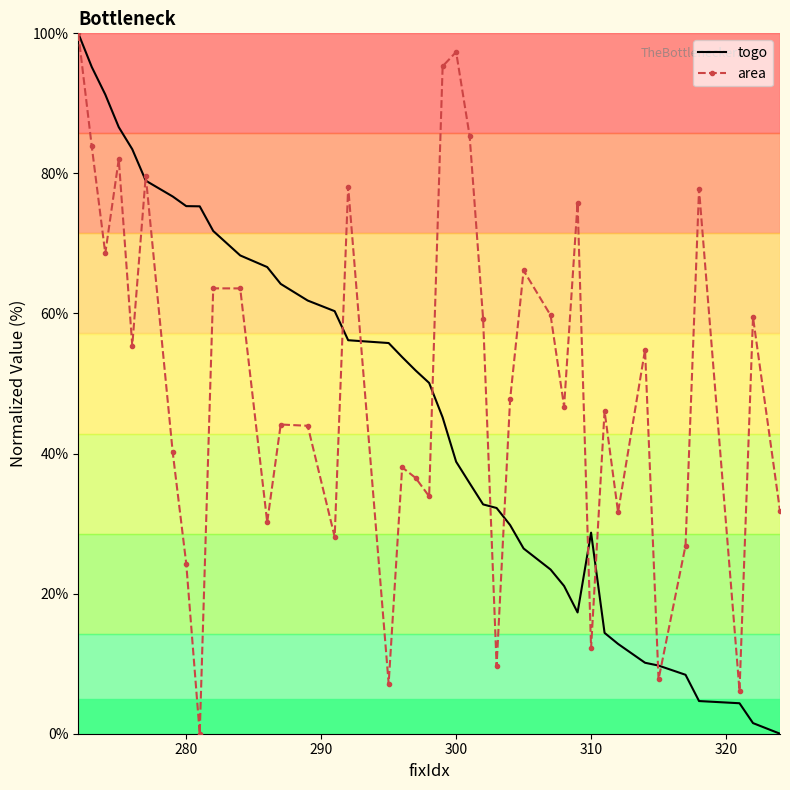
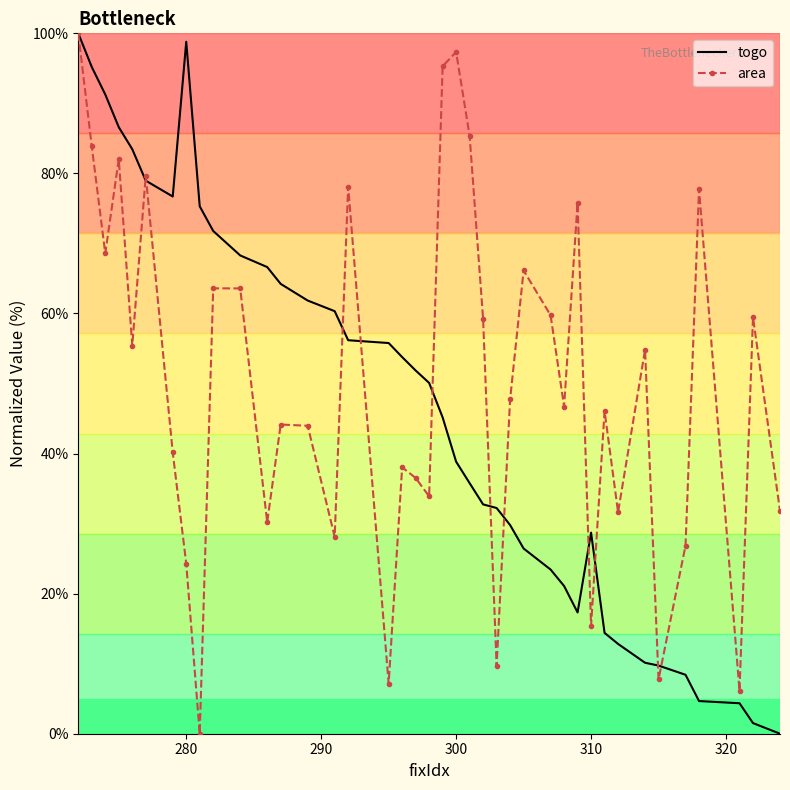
  {
    "togo": {
-     "280": "75%",
+     "280": "99%",
      "300": "39%",
      "310": "29%"
    },
    "area": {
      "280": "24%",
      "300": "97%",
-     "310": "12%"
+     "310": "15%"
    }
  }
